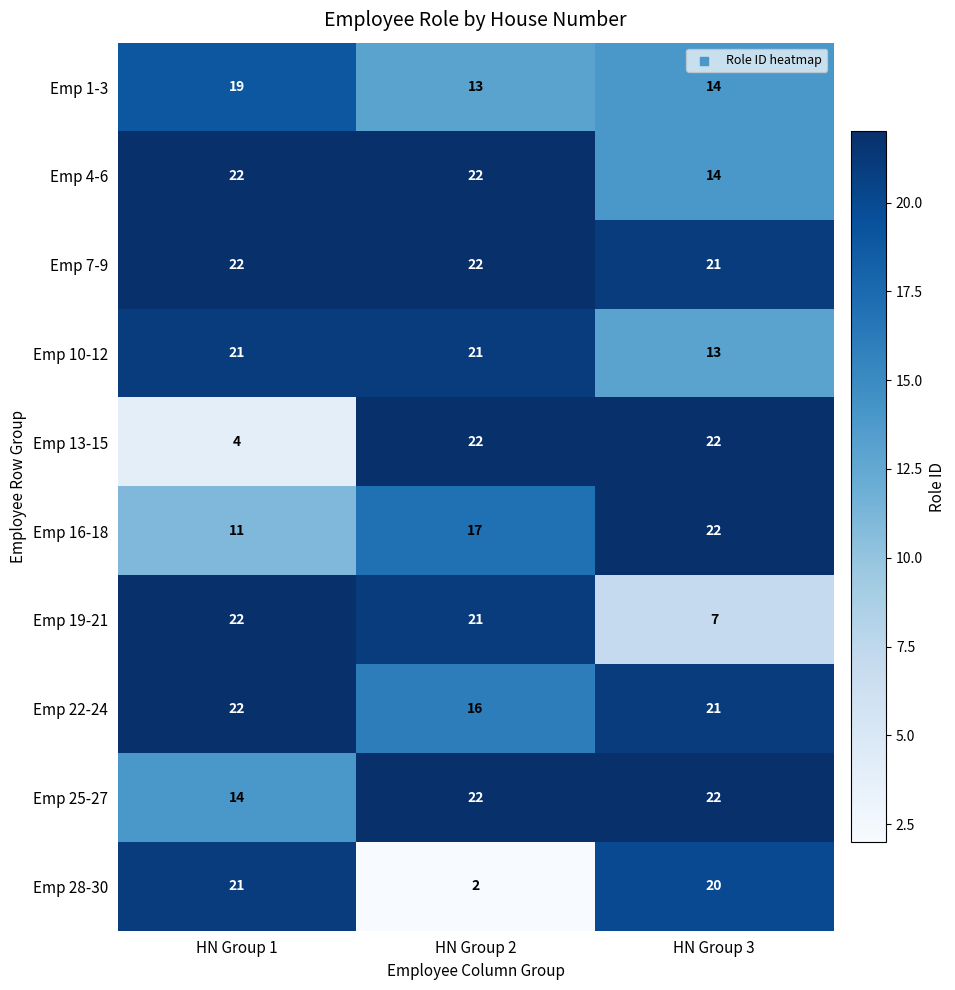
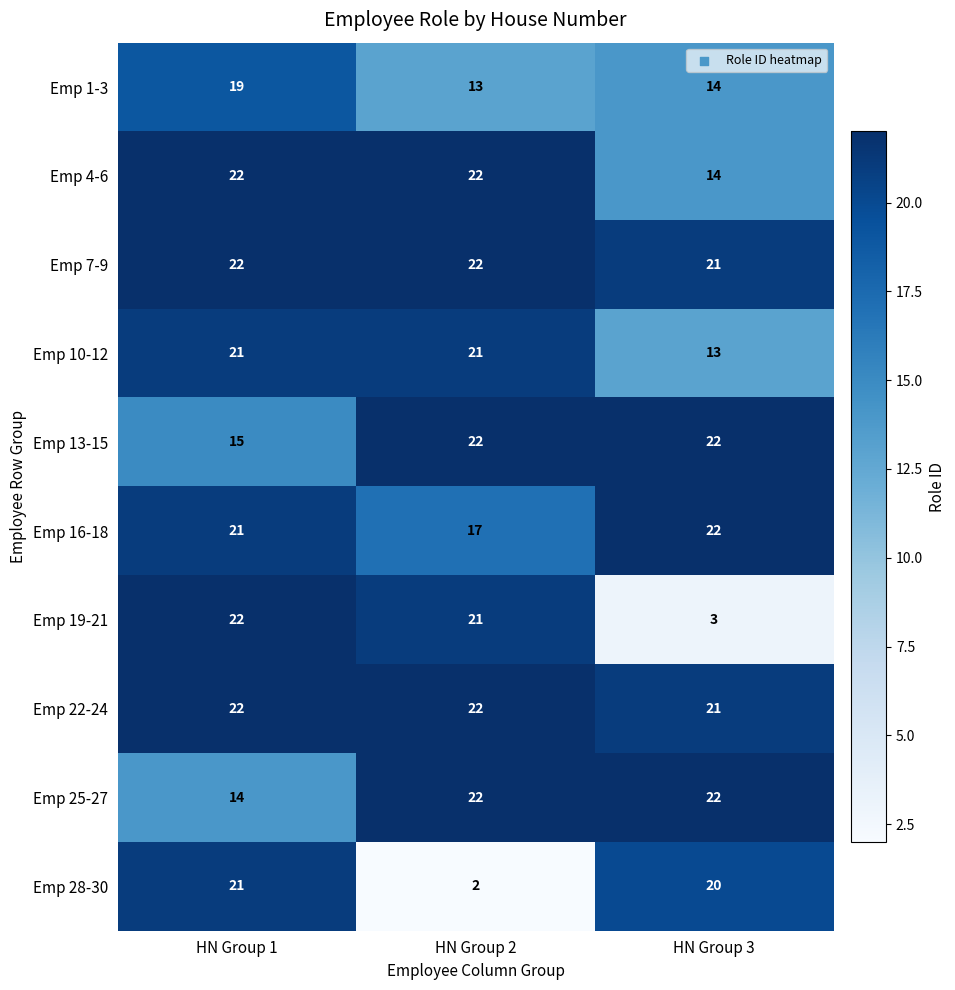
  {
    "Emp 1-3": {
      "HN Group 1": 19,
      "HN Group 2": 13,
      "HN Group 3": 14
    },
    "Emp 4-6": {
      "HN Group 1": 22,
      "HN Group 2": 22,
      "HN Group 3": 14
    },
    "Emp 7-9": {
      "HN Group 1": 22,
      "HN Group 2": 22,
      "HN Group 3": 21
    },
    "Emp 10-12": {
      "HN Group 1": 21,
      "HN Group 2": 21,
      "HN Group 3": 13
    },
    "Emp 13-15": {
-     "HN Group 1": 4,
+     "HN Group 1": 15,
      "HN Group 2": 22,
      "HN Group 3": 22
    },
    "Emp 16-18": {
-     "HN Group 1": 11,
+     "HN Group 1": 21,
      "HN Group 2": 17,
      "HN Group 3": 22
    },
    "Emp 19-21": {
      "HN Group 1": 22,
      "HN Group 2": 21,
-     "HN Group 3": 7
+     "HN Group 3": 3
    },
    "Emp 22-24": {
      "HN Group 1": 22,
-     "HN Group 2": 16,
+     "HN Group 2": 22,
      "HN Group 3": 21
    },
    "Emp 25-27": {
      "HN Group 1": 14,
      "HN Group 2": 22,
      "HN Group 3": 22
    },
    "Emp 28-30": {
      "HN Group 1": 21,
      "HN Group 2": 2,
      "HN Group 3": 20
    }
  }
